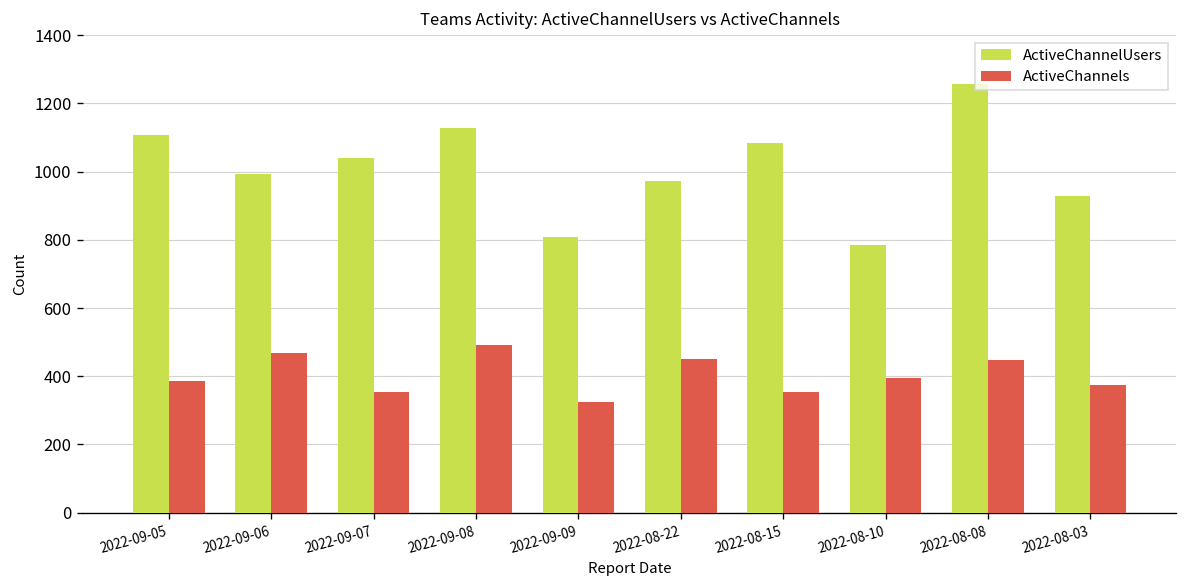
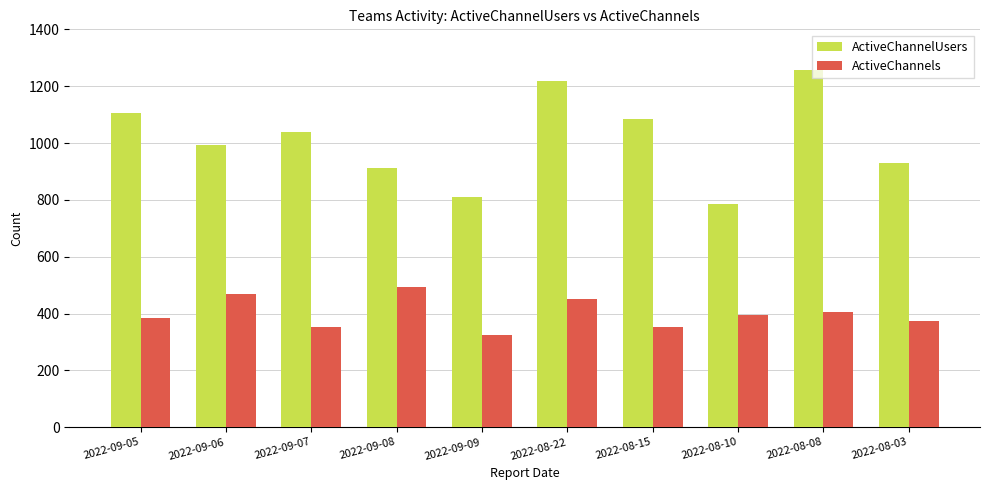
  {
    "ActiveChannelUsers": {
      "2022-09-05": 1110,
      "2022-09-06": 990,
      "2022-09-07": 1040,
-     "2022-09-08": 1130,
+     "2022-09-08": 910,
      "2022-09-09": 810,
-     "2022-08-22": 970,
+     "2022-08-22": 1220,
      "2022-08-15": 1080,
      "2022-08-10": 780,
      "2022-08-08": 1260,
      "2022-08-03": 930
    },
    "ActiveChannels": {
      "2022-09-05": 390,
      "2022-09-06": 470,
      "2022-09-07": 350,
      "2022-09-08": 490,
      "2022-09-09": 330,
      "2022-08-22": 450,
      "2022-08-15": 350,
      "2022-08-10": 400,
-     "2022-08-08": 450,
+     "2022-08-08": 410,
      "2022-08-03": 370
    }
  }
